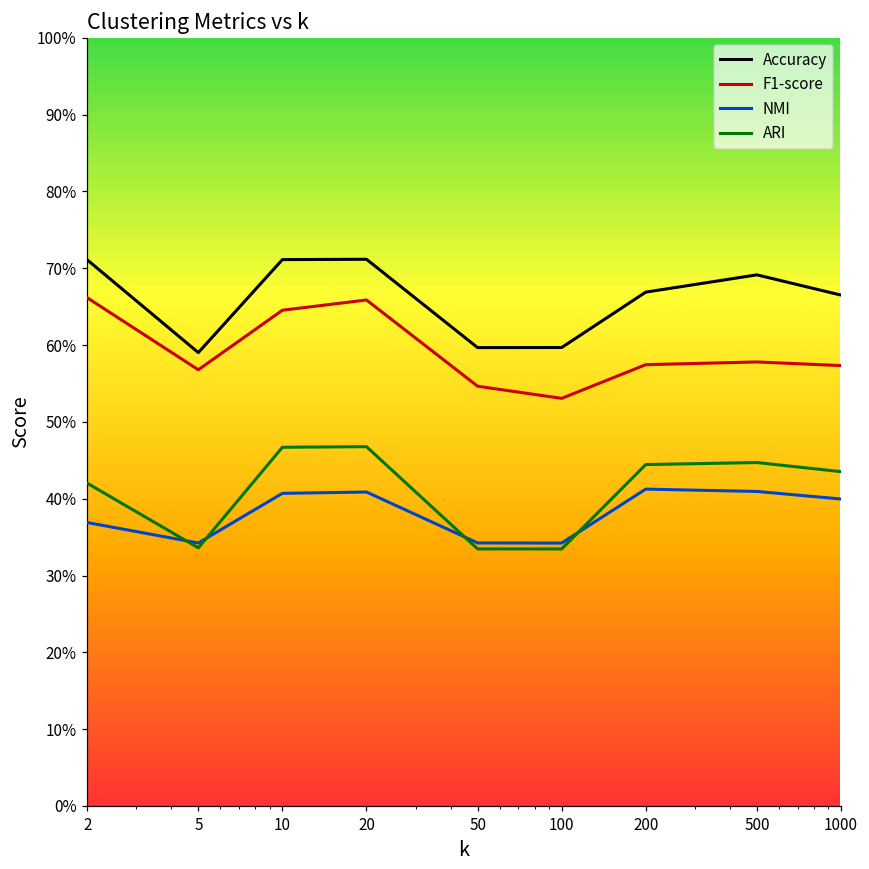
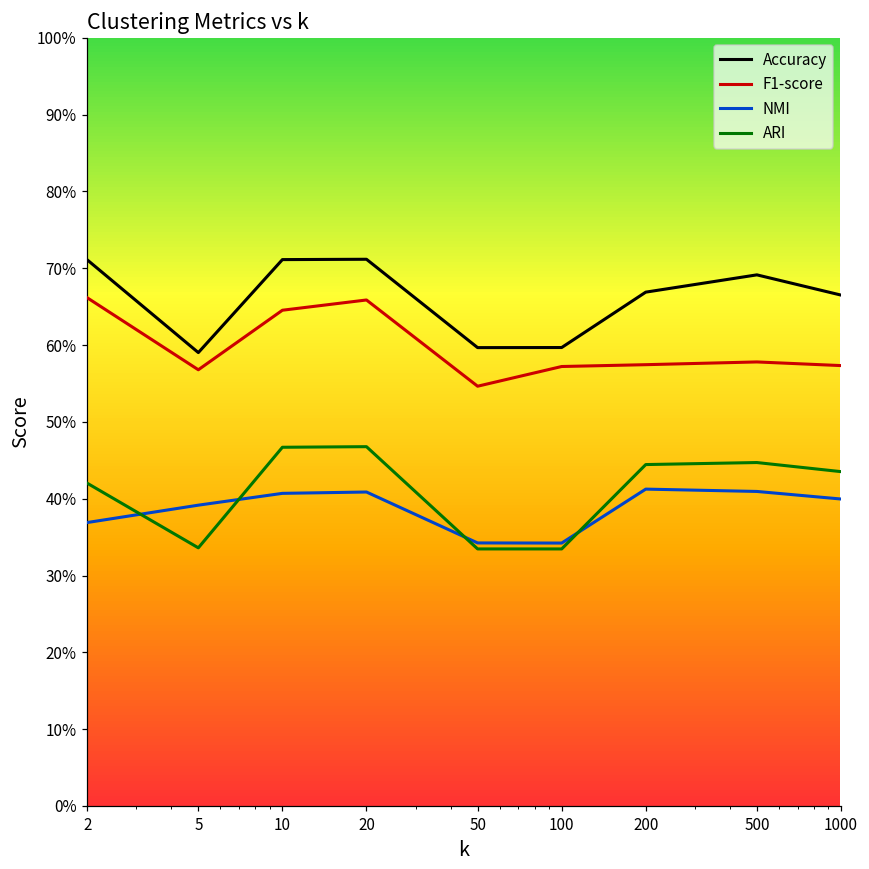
  {
    "Accuracy": {
      "2": "71%",
      "5": "59%",
      "10": "71%",
      "20": "71%",
      "50": "60%",
      "100": "60%",
      "200": "67%",
      "500": "69%",
      "1000": "67%"
    },
    "F1-score": {
      "2": "66%",
      "5": "57%",
      "10": "65%",
      "20": "66%",
      "50": "55%",
-     "100": "53%",
+     "100": "57%",
      "200": "57%",
      "500": "58%",
      "1000": "57%"
    },
    "NMI": {
      "2": "37%",
-     "5": "34%",
+     "5": "39%",
      "10": "41%",
      "20": "41%",
      "50": "34%",
      "100": "34%",
      "200": "41%",
      "500": "41%",
      "1000": "40%"
    },
    "ARI": {
      "2": "42%",
      "5": "34%",
      "10": "47%",
      "20": "47%",
      "50": "33%",
      "100": "33%",
      "200": "44%",
      "500": "45%",
      "1000": "44%"
    }
  }
